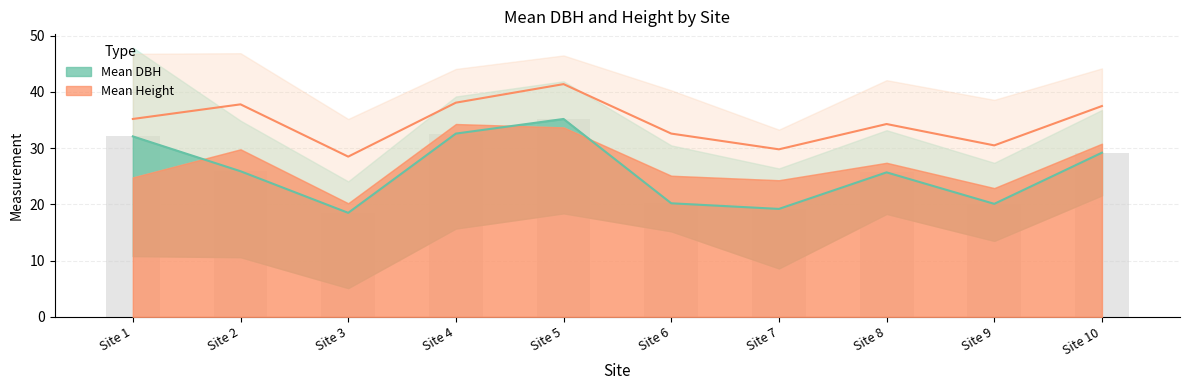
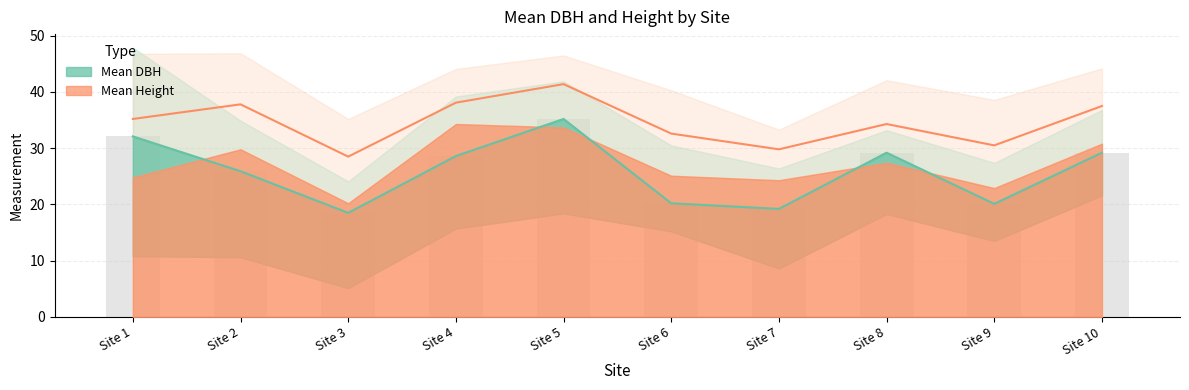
  {
    "Mean DBH": {
      "Site 1": 32,
      "Site 2": 26,
      "Site 3": 19,
-     "Site 4": 33,
+     "Site 4": 29,
      "Site 5": 35,
      "Site 6": 20,
      "Site 7": 19,
-     "Site 8": 26,
+     "Site 8": 29,
      "Site 9": 20,
      "Site 10": 29
    }
  }
